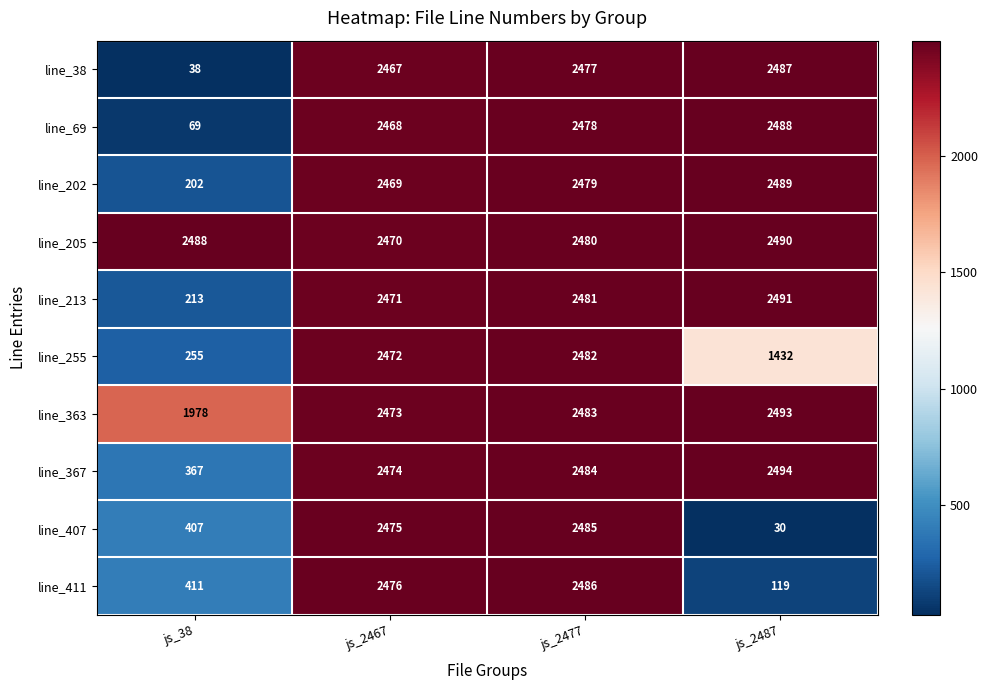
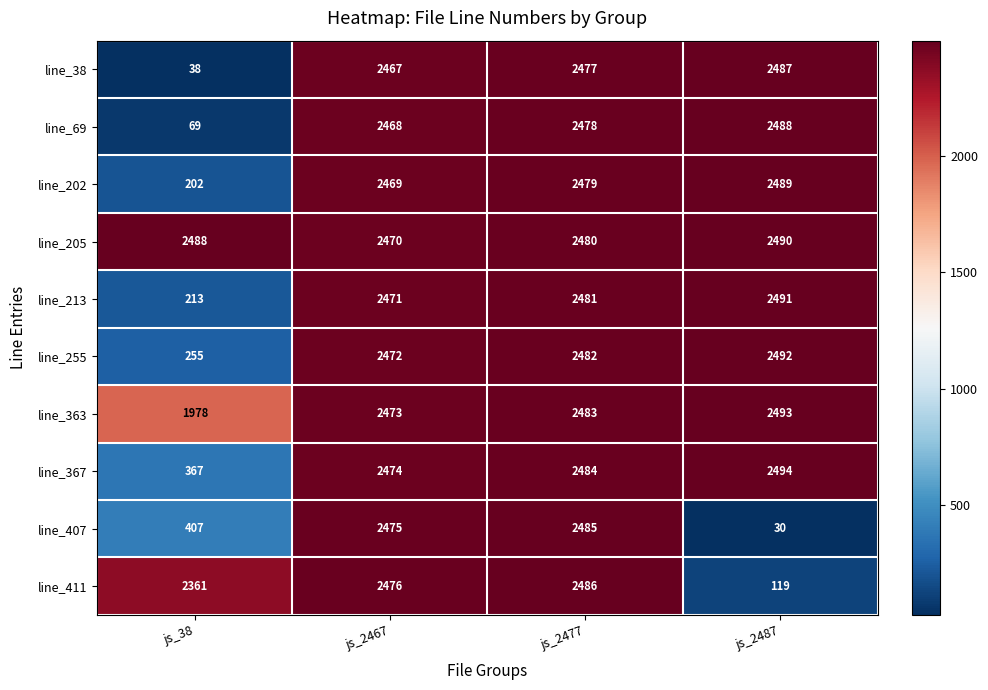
  {
    "line_38": {
      "js_38": 38,
      "js_2467": 2467,
      "js_2477": 2477,
      "js_2487": 2487
    },
    "line_69": {
      "js_38": 69,
      "js_2467": 2468,
      "js_2477": 2478,
      "js_2487": 2488
    },
    "line_202": {
      "js_38": 202,
      "js_2467": 2469,
      "js_2477": 2479,
      "js_2487": 2489
    },
    "line_205": {
      "js_38": 2488,
      "js_2467": 2470,
      "js_2477": 2480,
      "js_2487": 2490
    },
    "line_213": {
      "js_38": 213,
      "js_2467": 2471,
      "js_2477": 2481,
      "js_2487": 2491
    },
    "line_255": {
      "js_38": 255,
      "js_2467": 2472,
      "js_2477": 2482,
-     "js_2487": 1432
+     "js_2487": 2492
    },
    "line_363": {
      "js_38": 1978,
      "js_2467": 2473,
      "js_2477": 2483,
      "js_2487": 2493
    },
    "line_367": {
      "js_38": 367,
      "js_2467": 2474,
      "js_2477": 2484,
      "js_2487": 2494
    },
    "line_407": {
      "js_38": 407,
      "js_2467": 2475,
      "js_2477": 2485,
      "js_2487": 30
    },
    "line_411": {
-     "js_38": 411,
+     "js_38": 2361,
      "js_2467": 2476,
      "js_2477": 2486,
      "js_2487": 119
    }
  }
